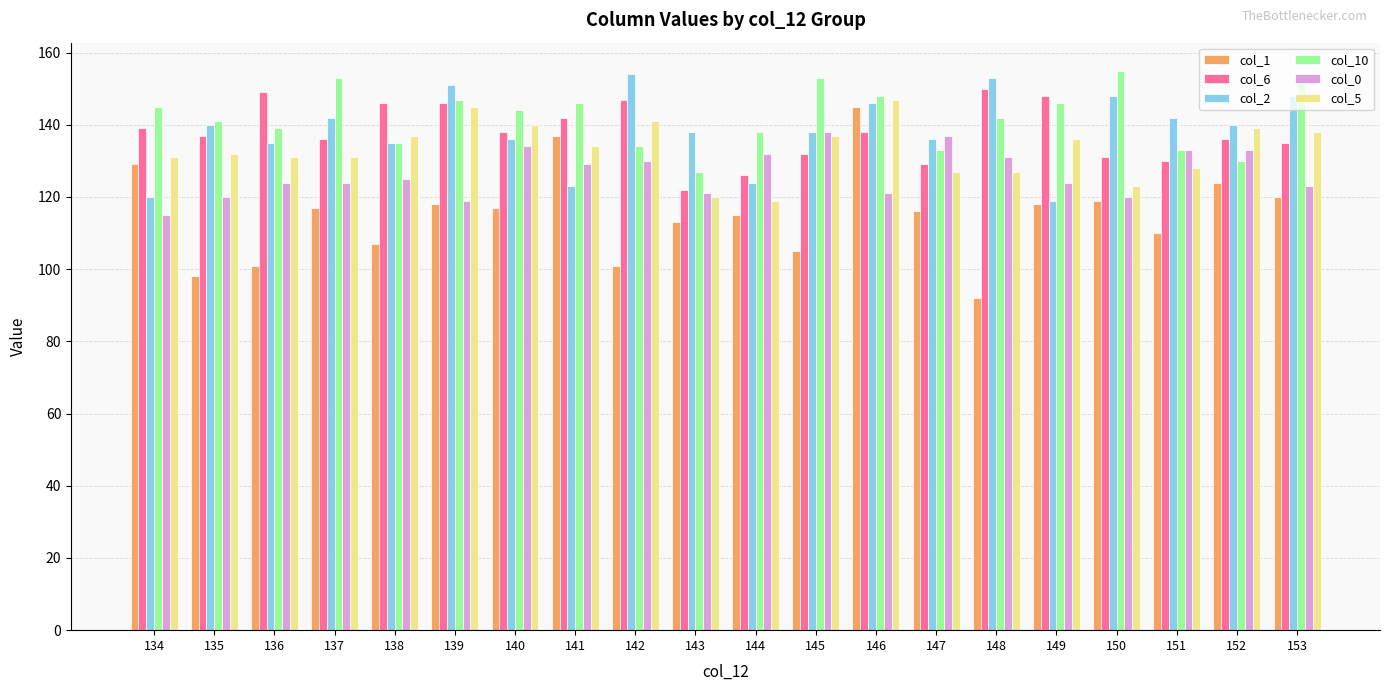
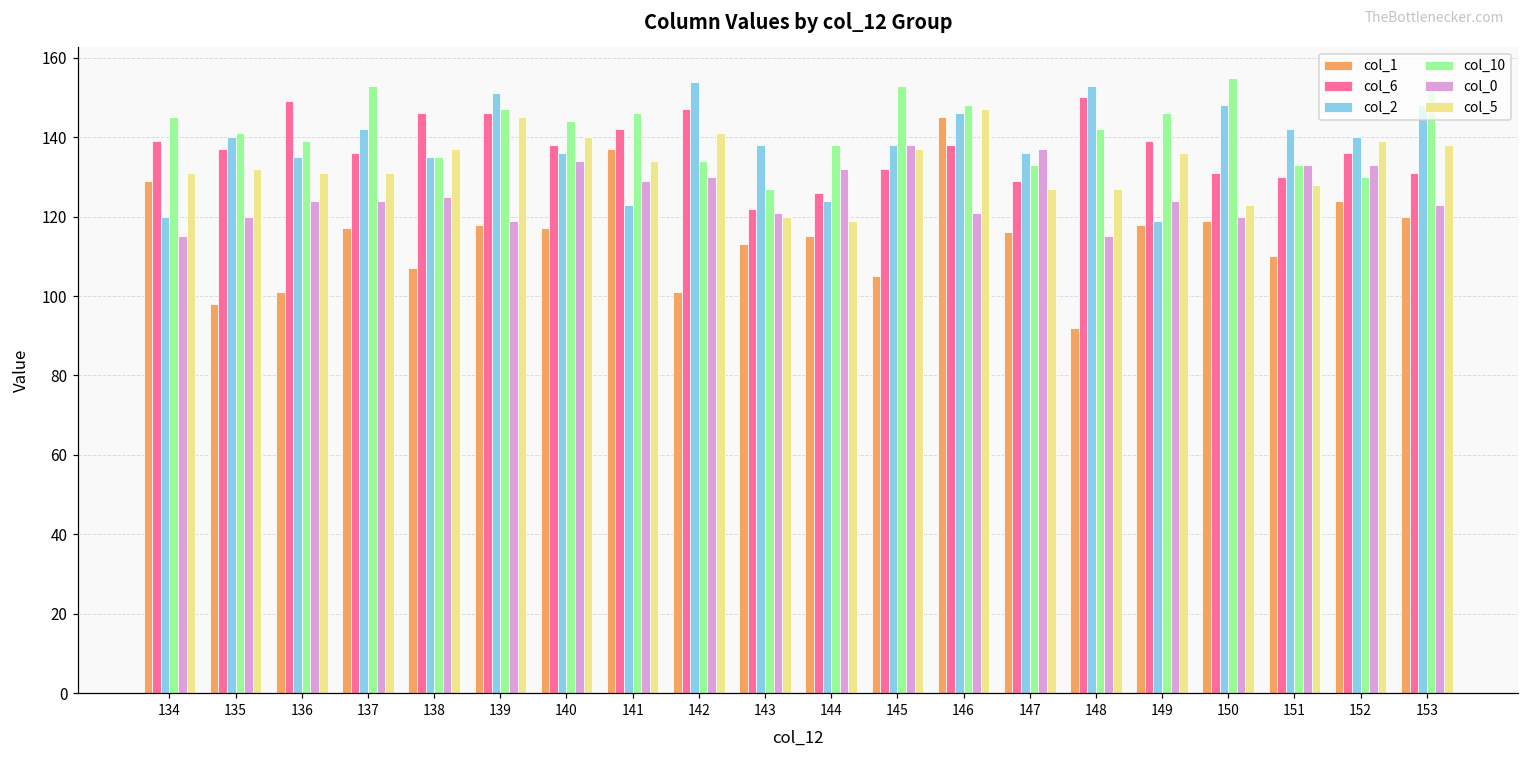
  {
    "col_1": {
      "134": 129,
      "135": 98,
      "136": 101,
      "137": 117,
      "138": 107,
      "139": 118,
      "140": 117,
      "141": 137,
      "142": 101,
      "143": 113,
      "144": 115,
      "145": 105,
      "146": 145,
      "147": 116,
      "148": 92,
      "149": 118,
      "150": 119,
      "151": 110,
      "152": 124,
      "153": 120
    },
    "col_6": {
      "134": 139,
      "135": 137,
      "136": 149,
      "137": 136,
      "138": 146,
      "139": 146,
      "140": 138,
      "141": 142,
      "142": 147,
      "143": 122,
      "144": 126,
      "145": 132,
      "146": 138,
      "147": 129,
      "148": 150,
-     "149": 148,
+     "149": 139,
      "150": 131,
      "151": 130,
      "152": 136,
-     "153": 135
+     "153": 131
    },
    "col_2": {
      "134": 120,
      "135": 140,
      "136": 135,
      "137": 142,
      "138": 135,
      "139": 151,
      "140": 136,
      "141": 123,
      "142": 154,
      "143": 138,
      "144": 124,
      "145": 138,
      "146": 146,
      "147": 136,
      "148": 153,
      "149": 119,
      "150": 148,
      "151": 142,
      "152": 140
    },
    "col_10": {
      "134": 145,
      "135": 141,
      "136": 139,
      "137": 153,
      "138": 135,
      "139": 147,
      "140": 144,
      "141": 146,
      "142": 134,
      "143": 127,
      "144": 138,
      "145": 153,
      "146": 148,
      "147": 133,
      "148": 142,
      "149": 146,
      "150": 155,
      "151": 133,
      "152": 130
    },
    "col_0": {
      "134": 115,
      "135": 120,
      "136": 124,
      "137": 124,
      "138": 125,
      "139": 119,
      "140": 134,
      "141": 129,
      "142": 130,
      "143": 121,
      "144": 132,
      "145": 138,
      "146": 121,
      "147": 137,
-     "148": 131,
+     "148": 115,
      "149": 124,
      "150": 120,
      "151": 133,
      "152": 133,
      "153": 123
    },
    "col_5": {
      "134": 131,
      "135": 132,
      "136": 131,
      "137": 131,
      "138": 137,
      "139": 145,
      "140": 140,
      "141": 134,
      "142": 141,
      "143": 120,
      "144": 119,
      "145": 137,
      "146": 147,
      "147": 127,
      "148": 127,
      "149": 136,
      "150": 123,
      "151": 128,
      "152": 139,
      "153": 138
    }
  }
